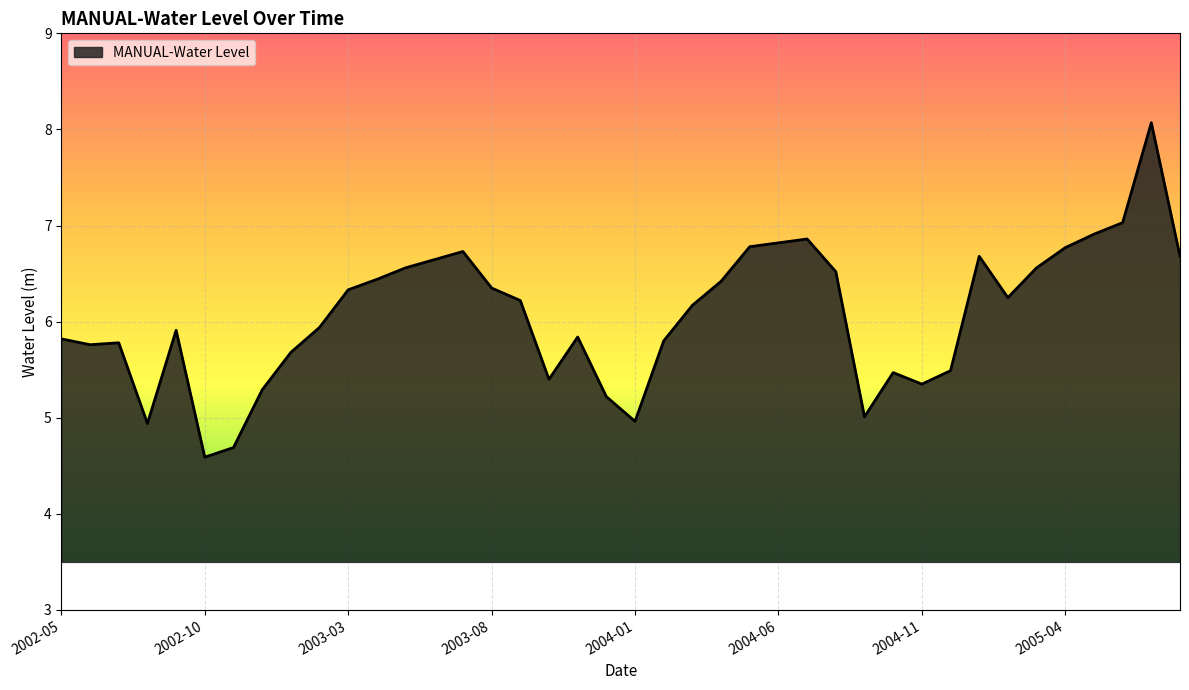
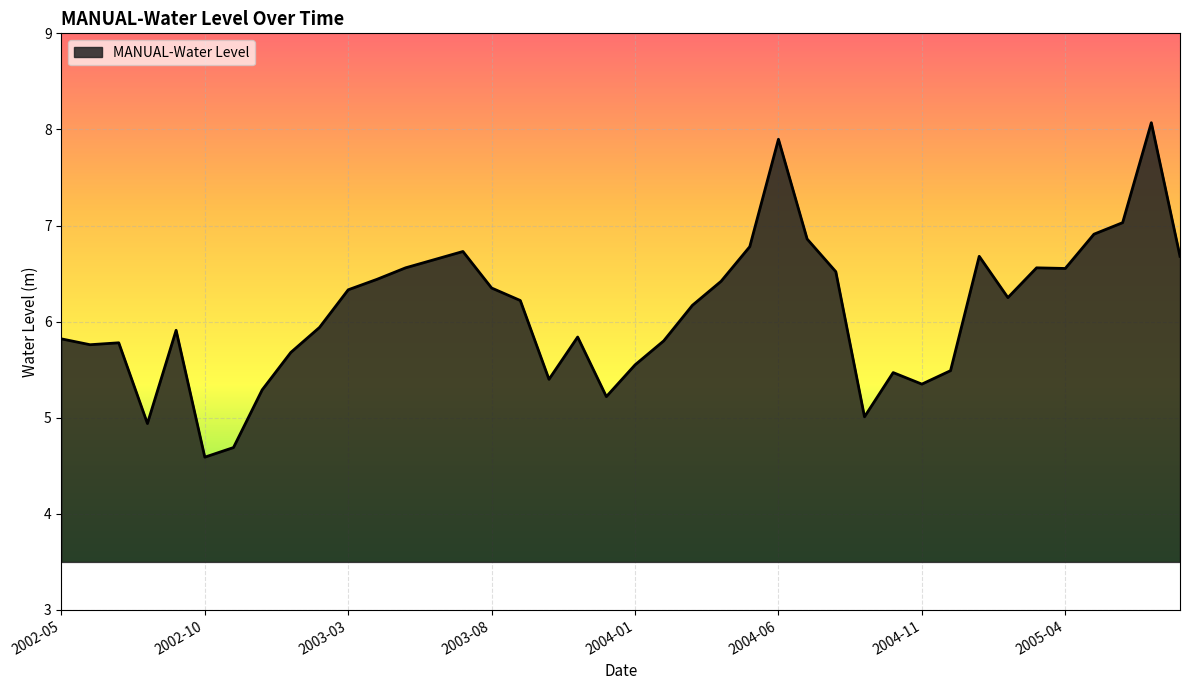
  {
    "2002-05": 5.8,
    "2002-10": 4.6,
    "2003-03": 6.3,
    "2003-08": 6.3,
-   "2004-01": 5.0,
-   "2004-06": 6.8,
+   "2004-01": 5.6,
+   "2004-06": 7.9,
    "2004-11": 5.3,
-   "2005-04": 6.8
+   "2005-04": 6.6
  }
